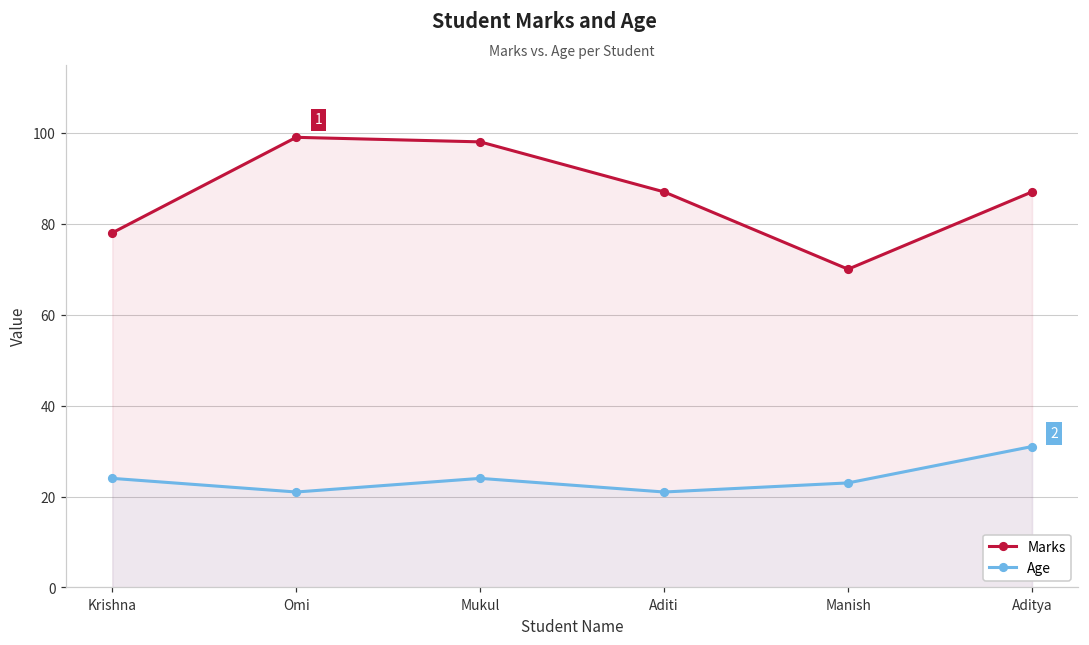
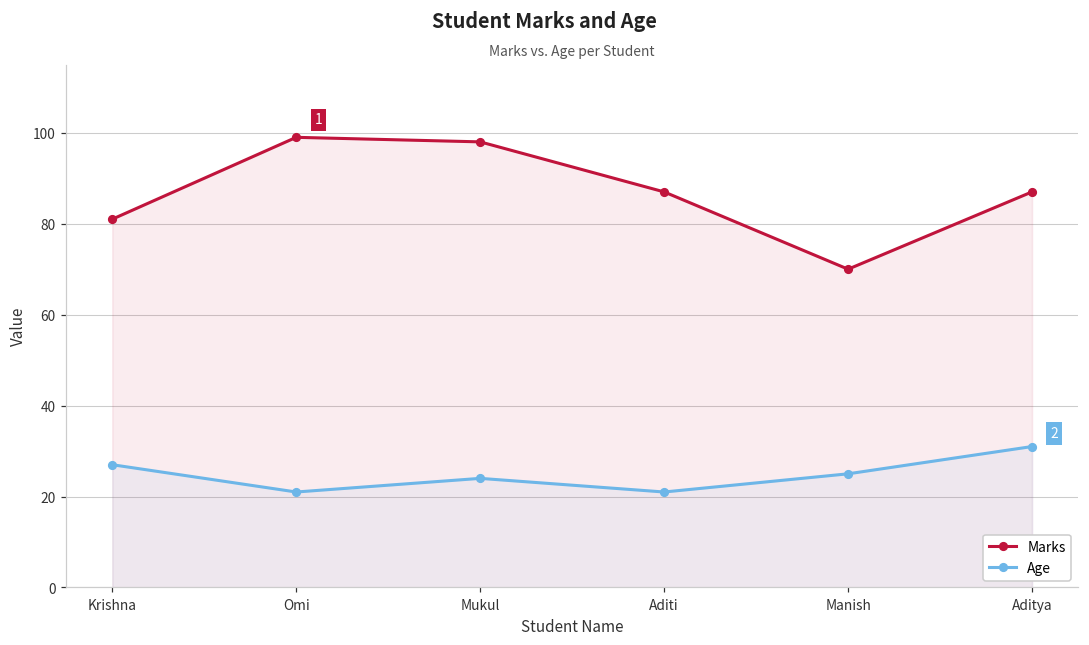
  {
    "Marks": {
-     "Krishna": 78,
+     "Krishna": 81,
      "Mukul": 98,
      "Aditi": 87,
      "Manish": 70,
      "Aditya": 87
    },
    "Age": {
-     "Krishna": 24,
+     "Krishna": 27,
      "Omi": 21,
      "Mukul": 24,
      "Aditi": 21,
-     "Manish": 23
+     "Manish": 25
    }
  }
